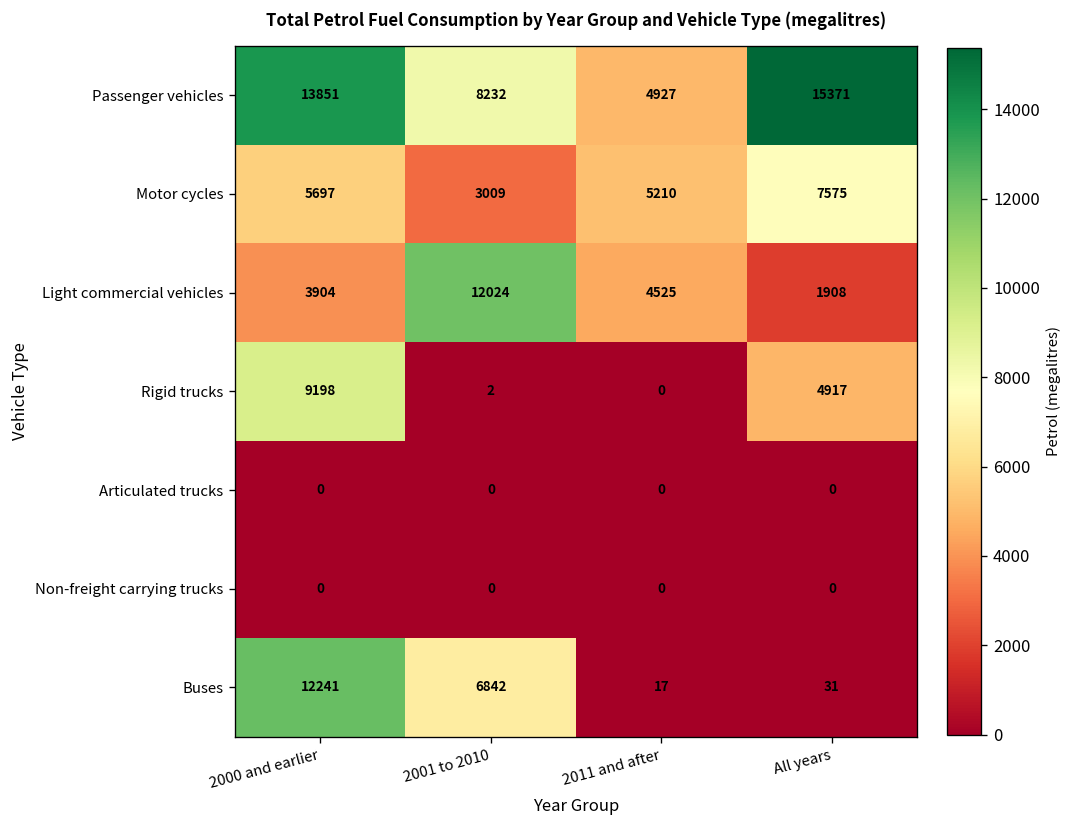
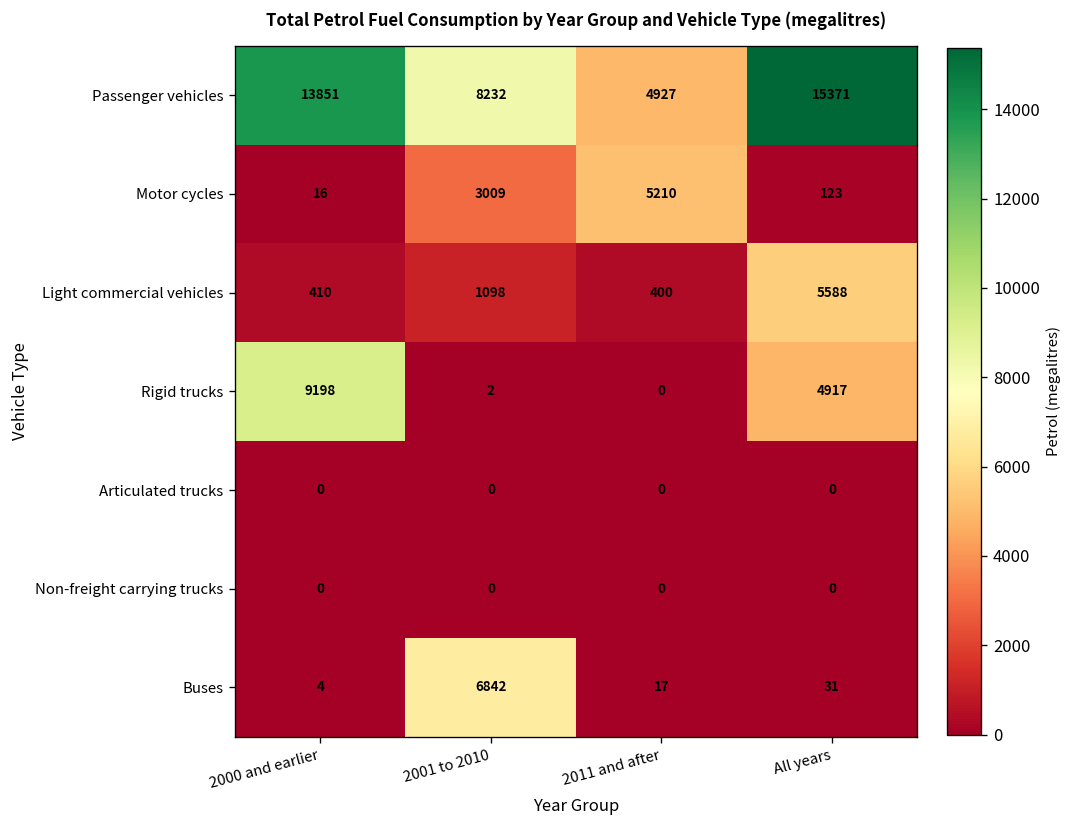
  {
    "Passenger vehicles": {
      "2000 and earlier": 13851,
      "2001 to 2010": 8232,
      "2011 and after": 4927,
      "All years": 15371
    },
    "Motor cycles": {
-     "2000 and earlier": 5697,
+     "2000 and earlier": 16,
      "2001 to 2010": 3009,
      "2011 and after": 5210,
-     "All years": 7575
+     "All years": 123
    },
    "Light commercial vehicles": {
-     "2000 and earlier": 3904,
-     "2001 to 2010": 12024,
-     "2011 and after": 4525,
-     "All years": 1908
+     "2000 and earlier": 410,
+     "2001 to 2010": 1098,
+     "2011 and after": 400,
+     "All years": 5588
    },
    "Rigid trucks": {
      "2000 and earlier": 9198,
      "2001 to 2010": 2,
      "2011 and after": 0,
      "All years": 4917
    },
    "Articulated trucks": {
      "2000 and earlier": 0,
      "2001 to 2010": 0,
      "2011 and after": 0,
      "All years": 0
    },
    "Non-freight carrying trucks": {
      "2000 and earlier": 0,
      "2001 to 2010": 0,
      "2011 and after": 0,
      "All years": 0
    },
    "Buses": {
-     "2000 and earlier": 12241,
+     "2000 and earlier": 4,
      "2001 to 2010": 6842,
      "2011 and after": 17,
      "All years": 31
    }
  }
